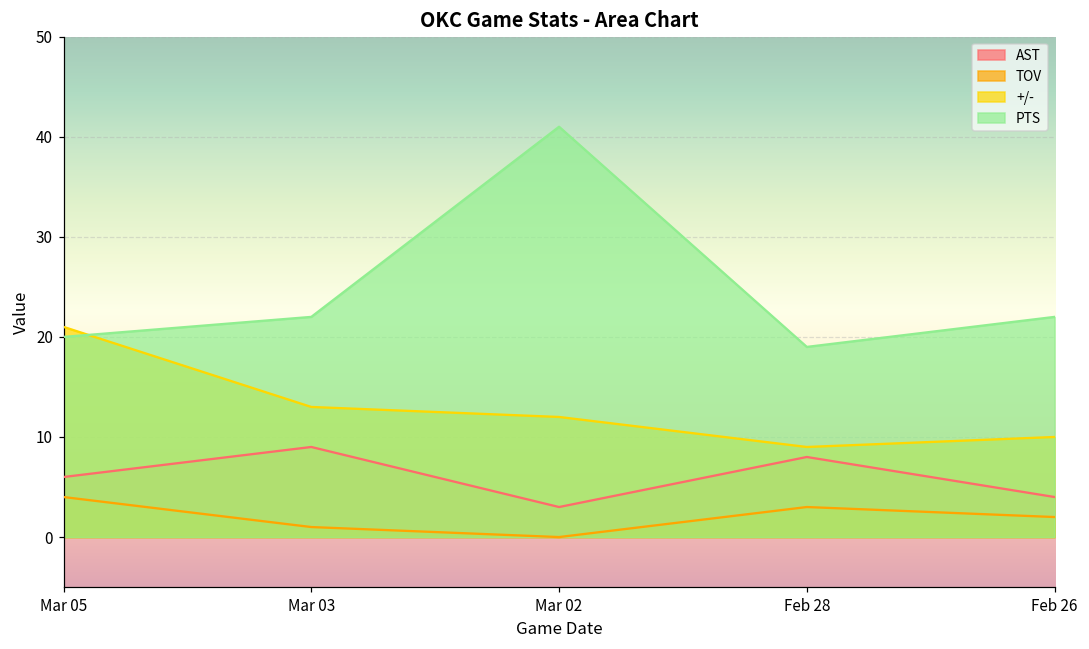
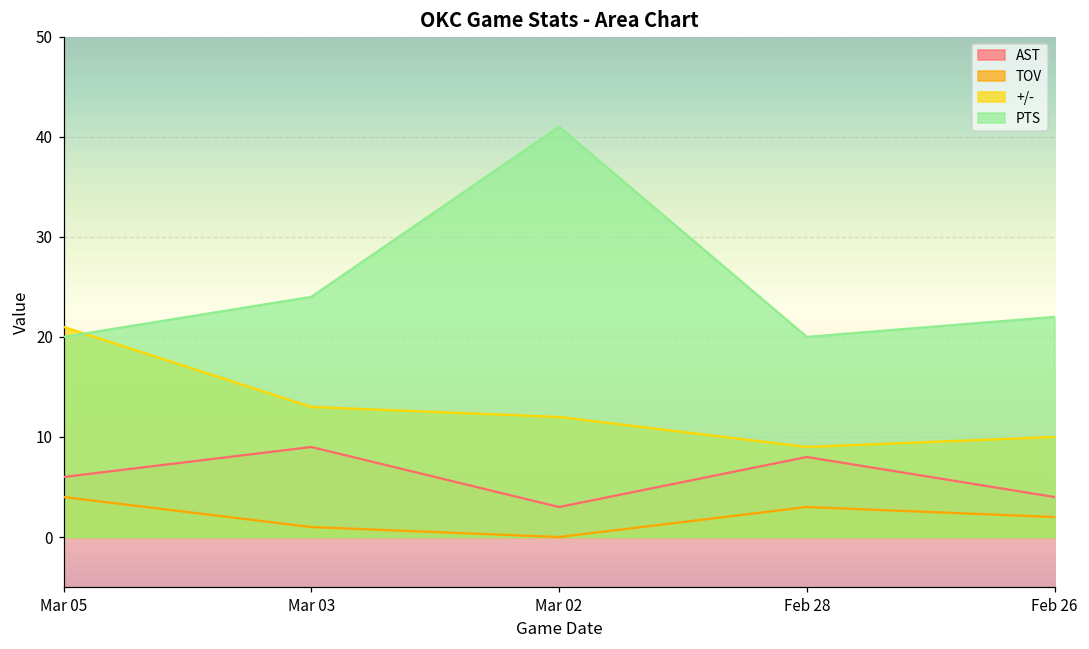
  {
    "AST": {
      "Mar 05": 6,
      "Mar 03": 9,
      "Mar 02": 3,
      "Feb 28": 8,
      "Feb 26": 4
    },
    "PTS": {
      "Mar 05": 20,
-     "Mar 03": 22,
+     "Mar 03": 24,
      "Mar 02": 41,
-     "Feb 28": 19,
+     "Feb 28": 20,
      "Feb 26": 22
    }
  }
